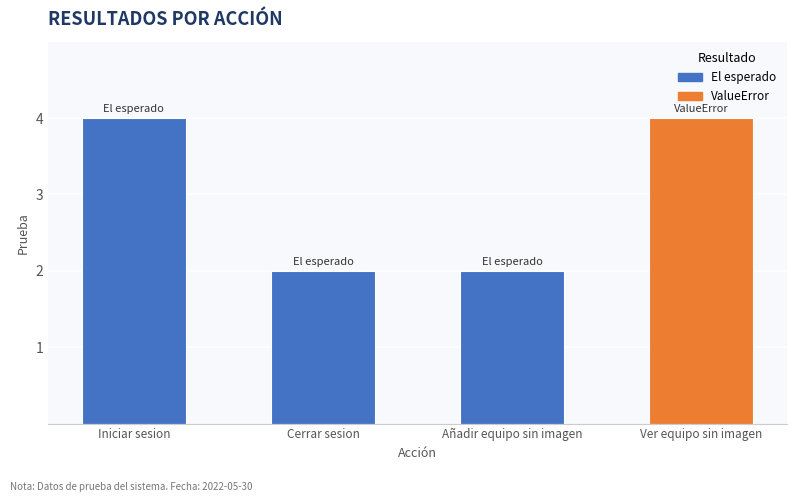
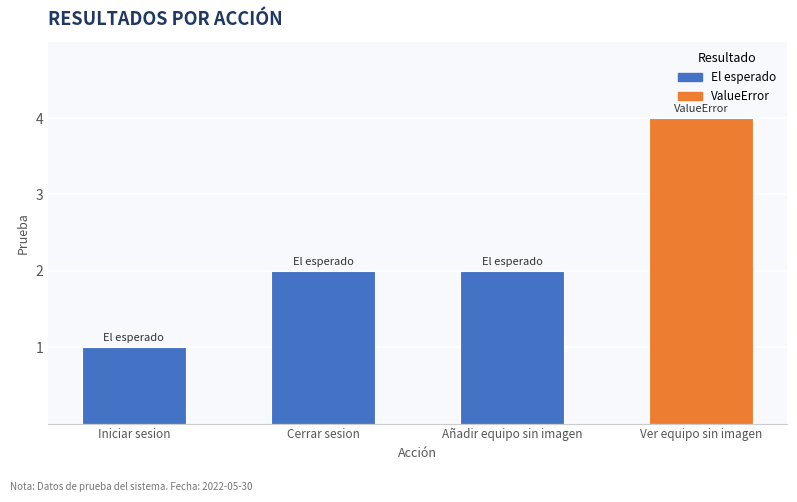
  {
-   "Iniciar sesion": 4,
+   "Iniciar sesion": 1,
    "Cerrar sesion": 2,
    "Añadir equipo sin imagen": 2,
    "Ver equipo sin imagen": 4
  }
